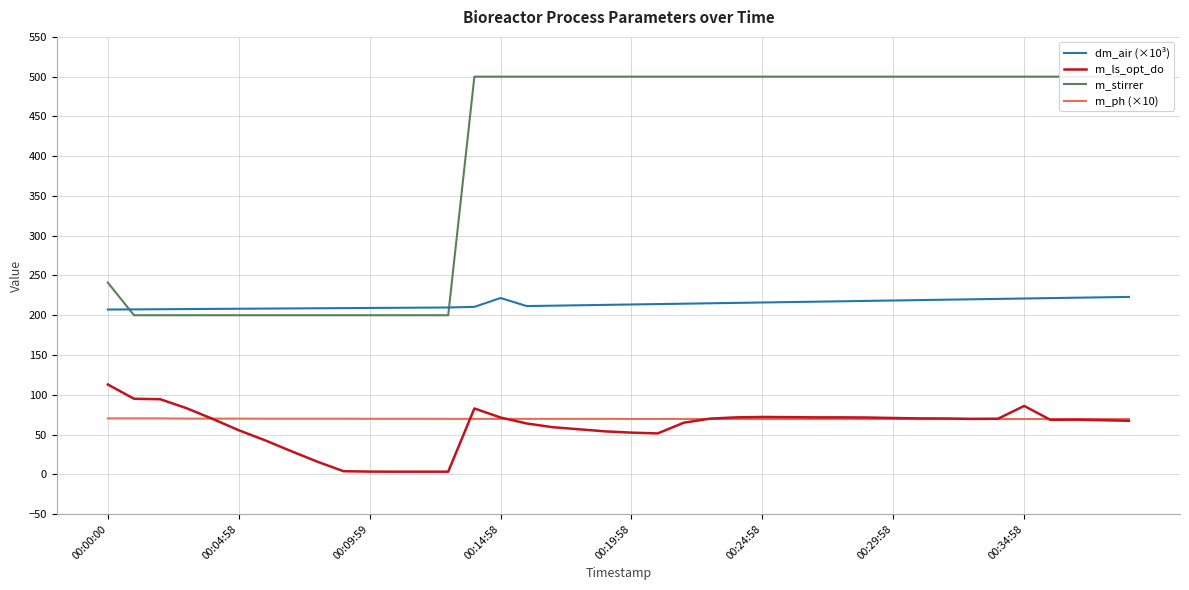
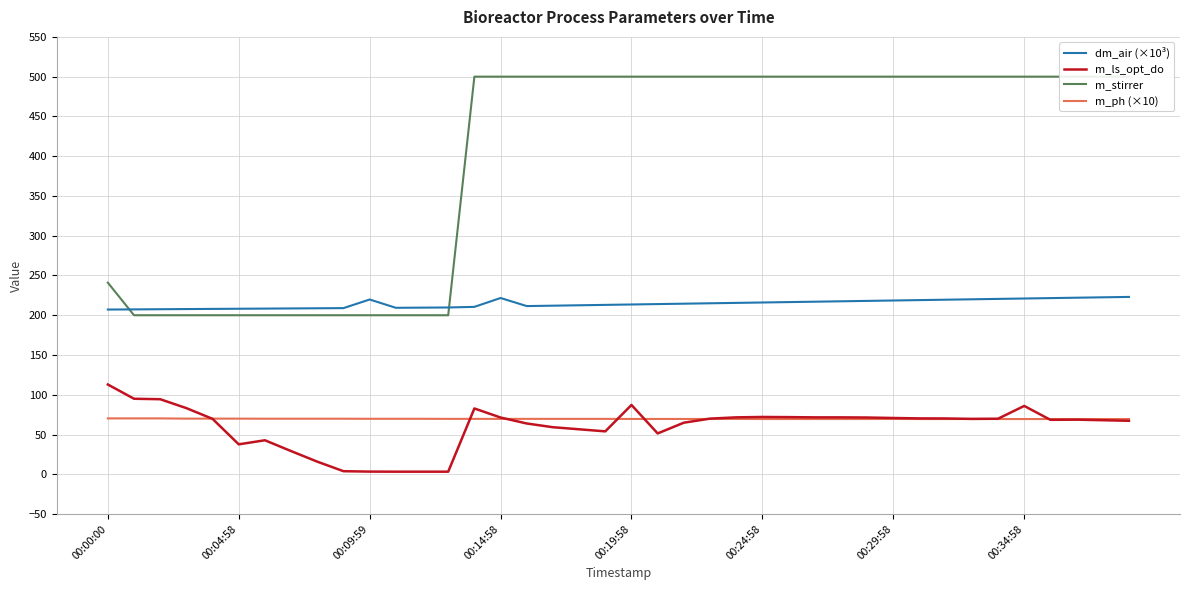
  {
    "dm_air (×10³)": {
      "00:00:00": 210,
      "00:04:58": 210,
-     "00:09:59": 210,
+     "00:09:59": 220,
      "00:14:58": 220,
      "00:19:58": 210,
      "00:24:58": 220,
      "00:29:58": 220,
      "00:34:58": 220
    },
    "m_ls_opt_do": {
      "00:00:00": 110,
-     "00:04:58": 60,
+     "00:04:58": 40,
      "00:09:59": 0,
-     "00:19:58": 50,
+     "00:19:58": 90,
      "00:34:58": 90
    },
    "m_stirrer": {
      "00:00:00": 240,
      "00:04:58": 200,
      "00:09:59": 200,
      "00:14:58": 500,
      "00:19:58": 500,
      "00:24:58": 500,
      "00:29:58": 500,
      "00:34:58": 500
    },
    "m_ph (×10)": {
      "00:00:00": 70,
      "00:04:58": 70,
      "00:09:59": 70,
      "00:19:58": 70,
      "00:34:58": 70
    }
  }
